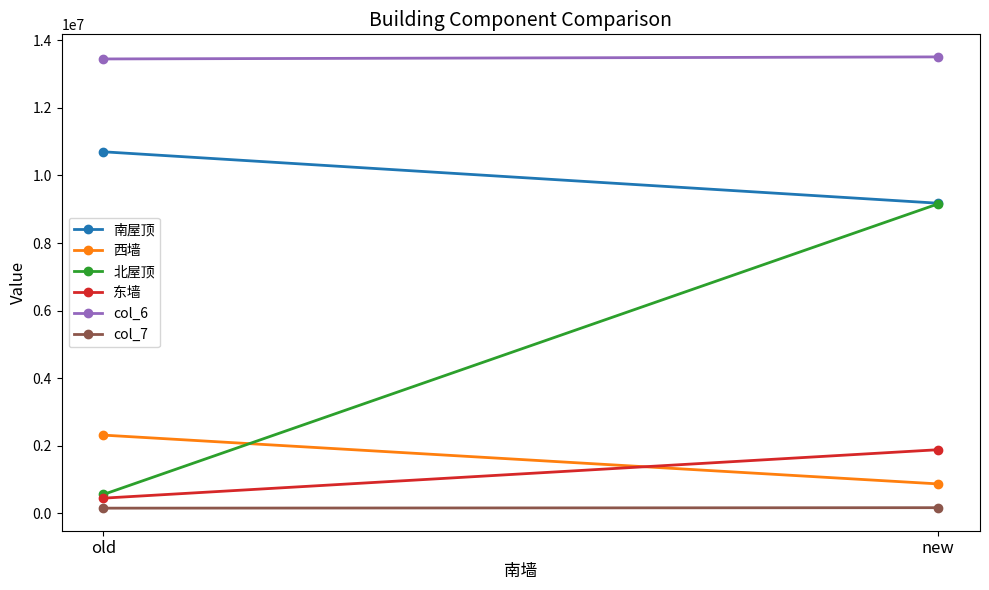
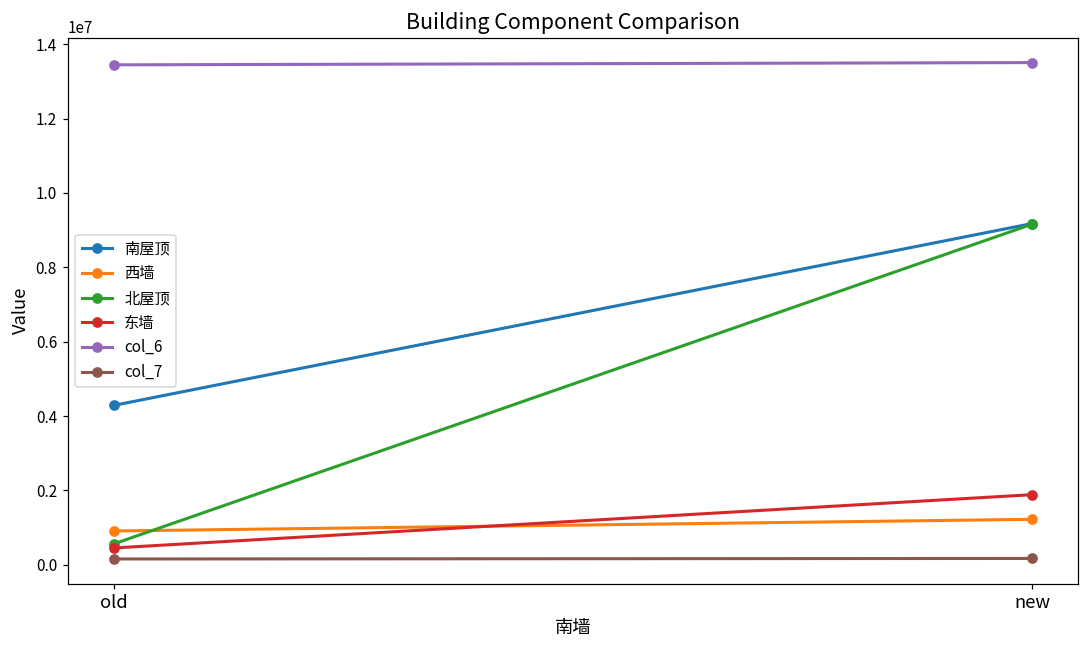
  {
    "南屋顶": {
-     "old": 10700000
+     "old": 4300000
    },
    "西墙": {
-     "old": 2300000,
-     "new": 900000
+     "old": 900000,
+     "new": 1200000
    },
    "北屋顶": {
      "old": 600000
    },
    "东墙": {
      "old": 500000,
      "new": 1900000
    },
    "col_6": {
      "old": 13400000,
      "new": 13500000
    },
    "col_7": {
      "old": 200000,
      "new": 200000
    }
  }
